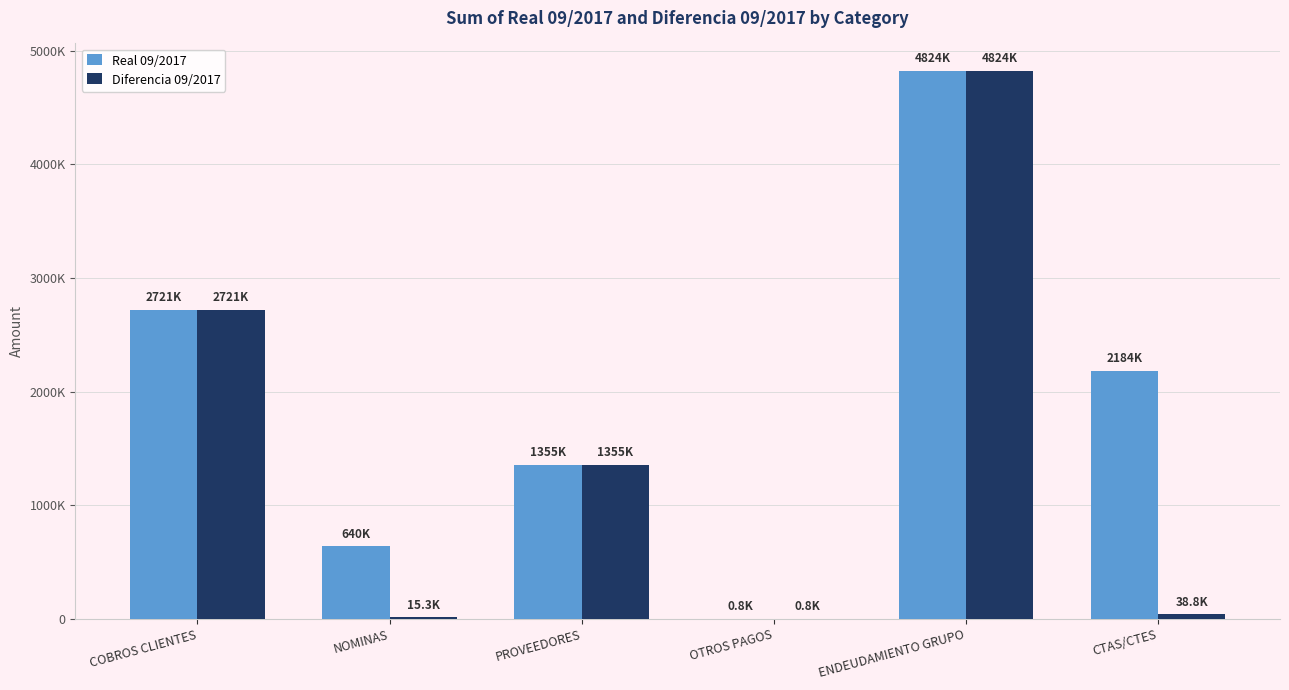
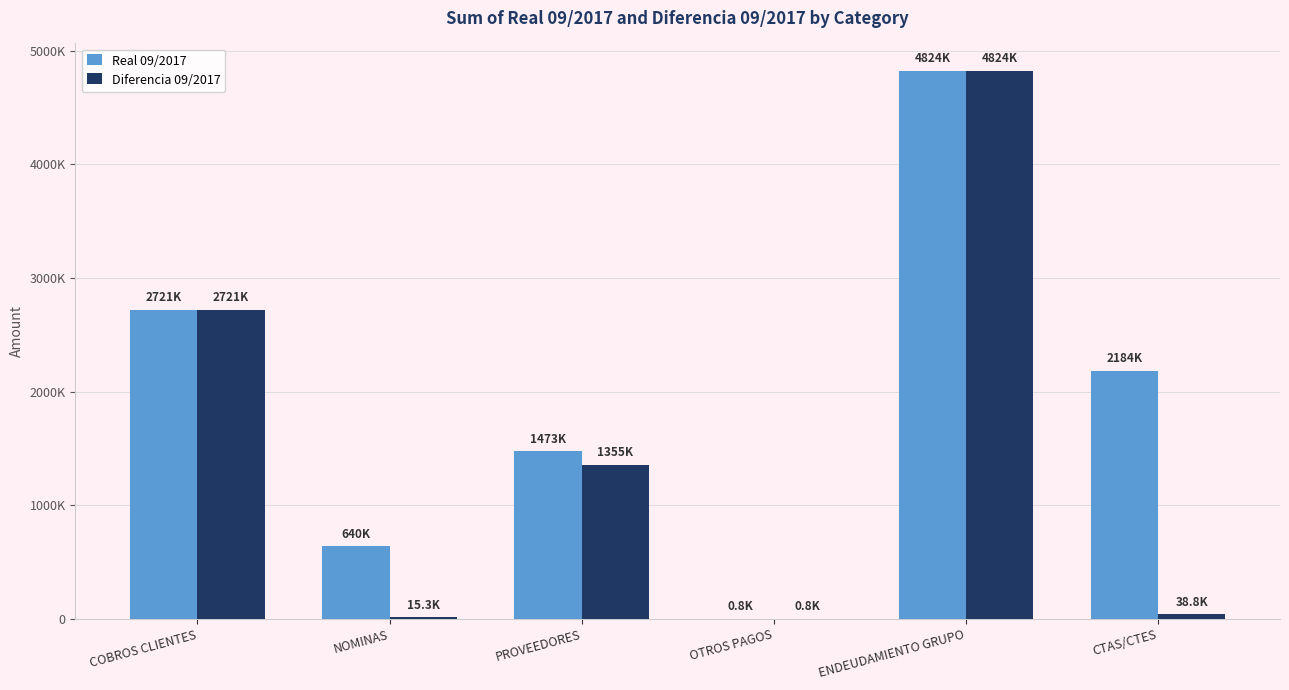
  {
    "Real 09/2017": {
      "COBROS CLIENTES": "2721K",
      "NOMINAS": "640K",
-     "PROVEEDORES": "1355K",
+     "PROVEEDORES": "1473K",
      "OTROS PAGOS": "0.8K",
      "ENDEUDAMIENTO GRUPO": "4824K",
      "CTAS/CTES": "2184K"
    },
    "Diferencia 09/2017": {
      "COBROS CLIENTES": "2721K",
      "NOMINAS": "15.3K",
      "PROVEEDORES": "1355K",
      "OTROS PAGOS": "0.8K",
      "ENDEUDAMIENTO GRUPO": "4824K",
      "CTAS/CTES": "38.8K"
    }
  }
